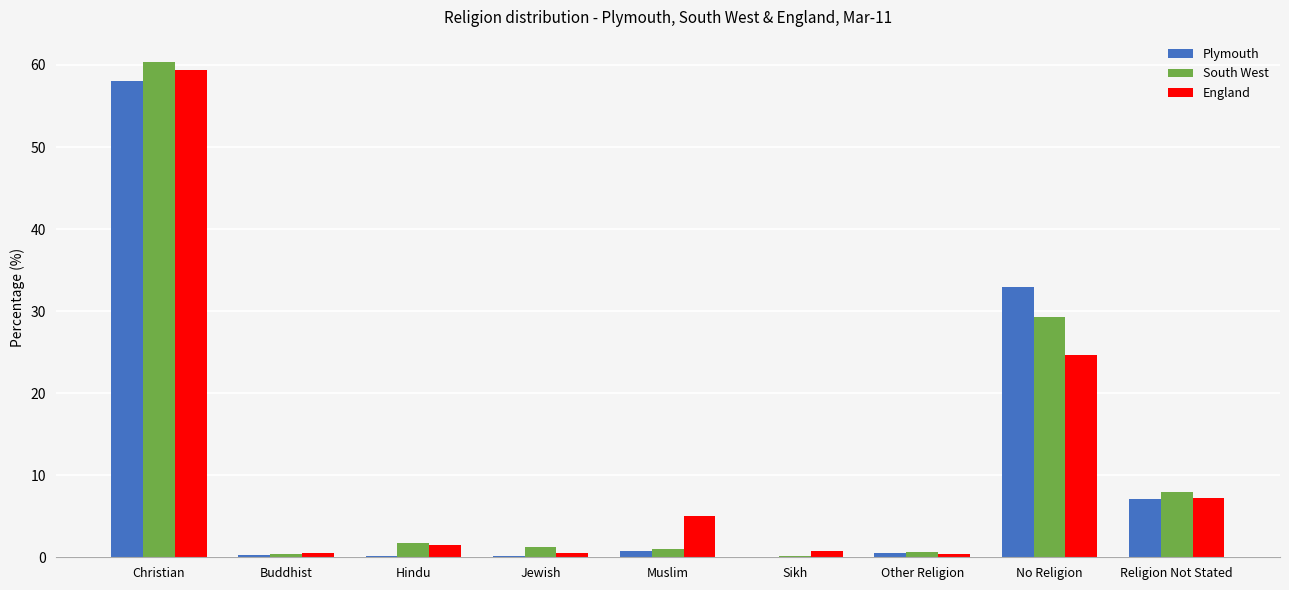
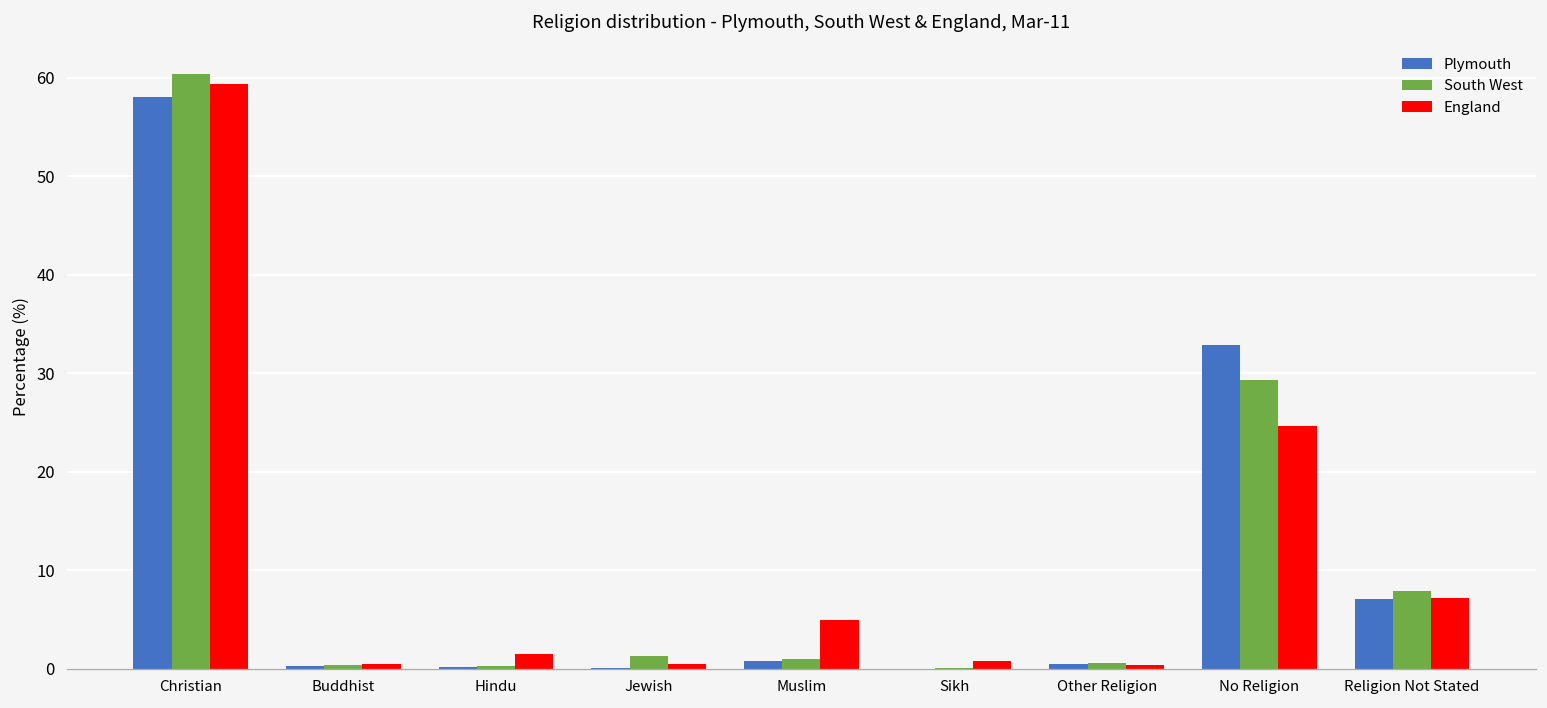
  {
    "Plymouth": {
      "Christian": 58,
      "Muslim": 1,
      "Sikh": 0,
      "Other Religion": 1,
      "No Religion": 33,
      "Religion Not Stated": 7
    },
    "South West": {
      "Christian": 60,
      "Buddhist": 0,
-     "Hindu": 2,
+     "Hindu": 0,
      "Jewish": 1,
      "Muslim": 1,
      "Other Religion": 1,
      "No Religion": 29,
      "Religion Not Stated": 8
    },
    "England": {
      "Christian": 59,
      "Buddhist": 1,
      "Hindu": 2,
      "Jewish": 1,
      "Muslim": 5,
      "Sikh": 1,
      "Other Religion": 0,
      "No Religion": 25,
      "Religion Not Stated": 7
    }
  }
